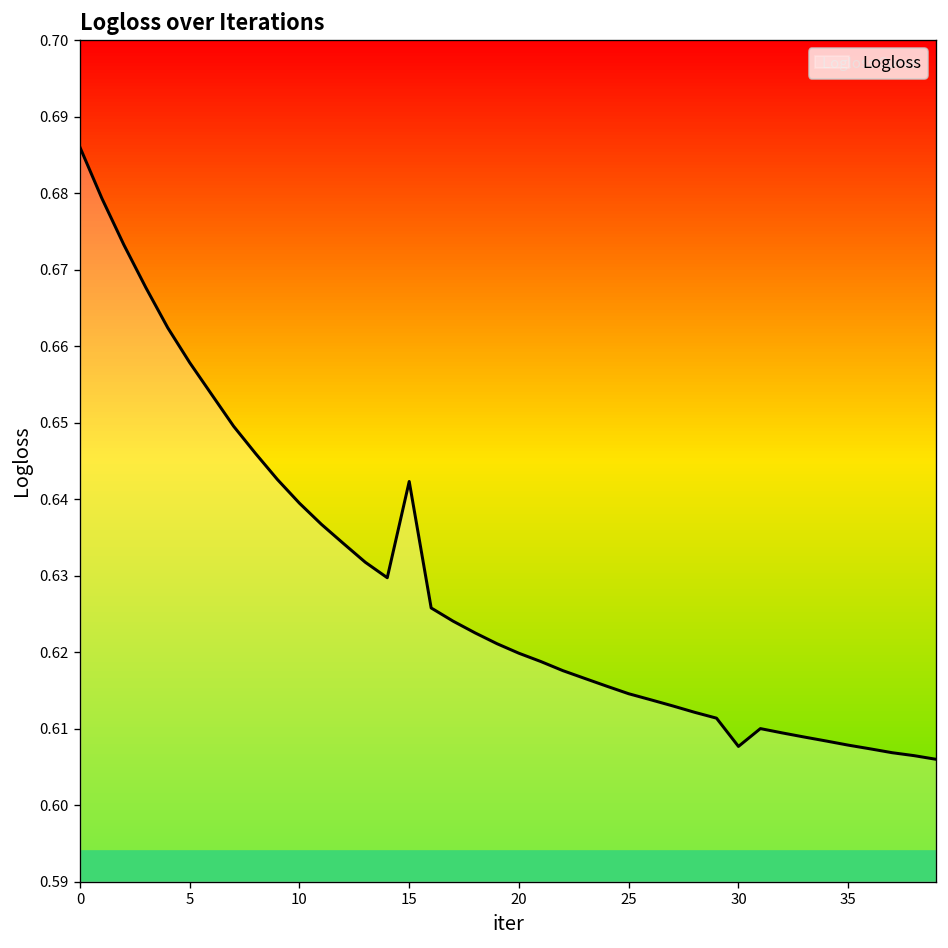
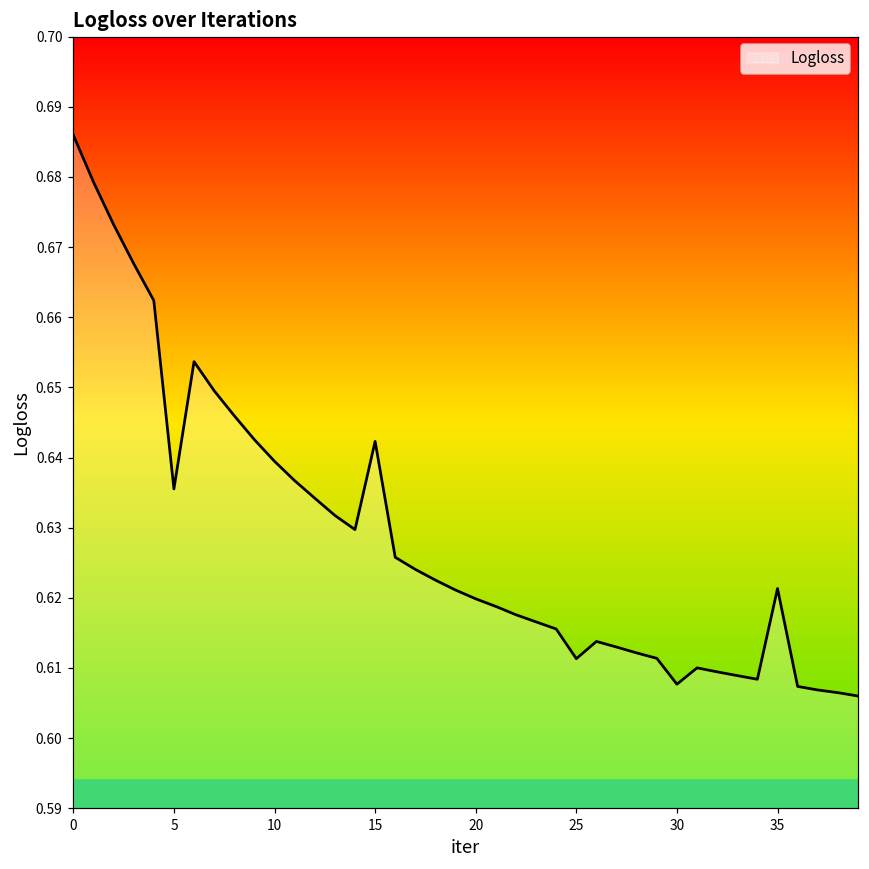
  {
    "0": 0.686,
-   "5": 0.658,
+   "5": 0.636,
    "10": 0.639,
    "15": 0.642,
    "20": 0.620,
-   "25": 0.615,
+   "25": 0.611,
    "30": 0.608,
-   "35": 0.608
+   "35": 0.621
  }
